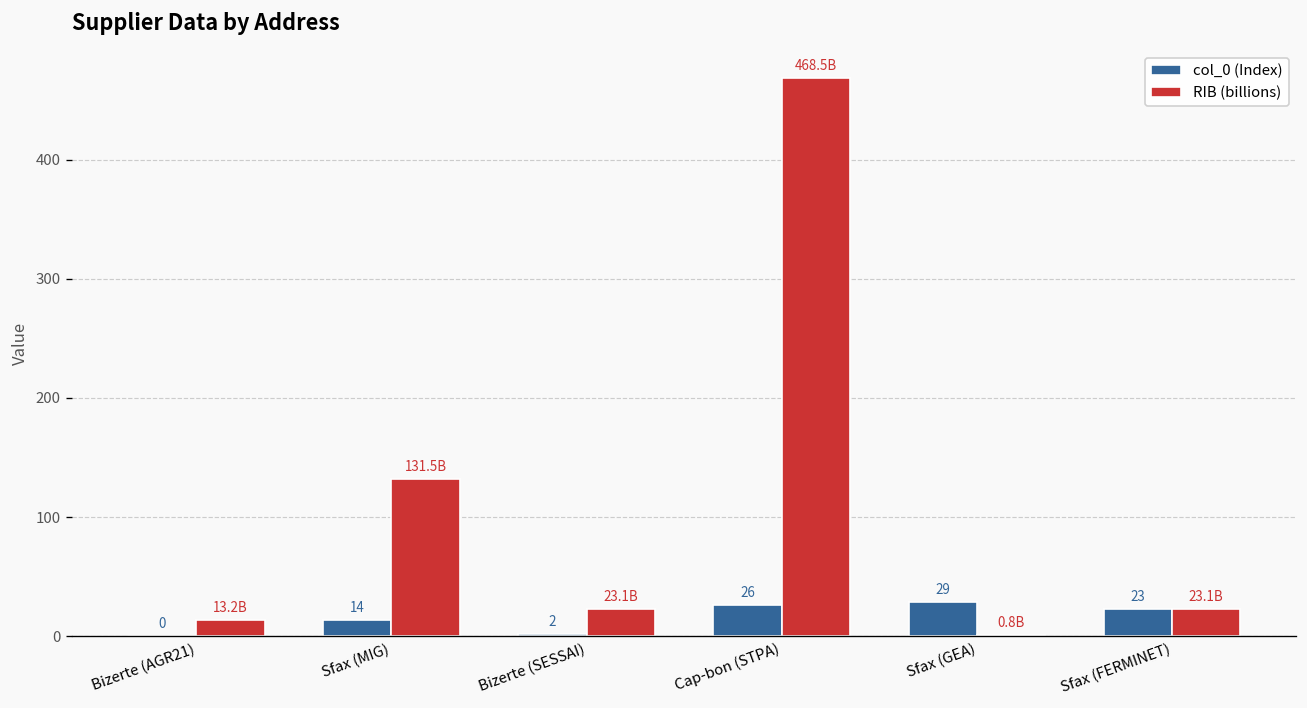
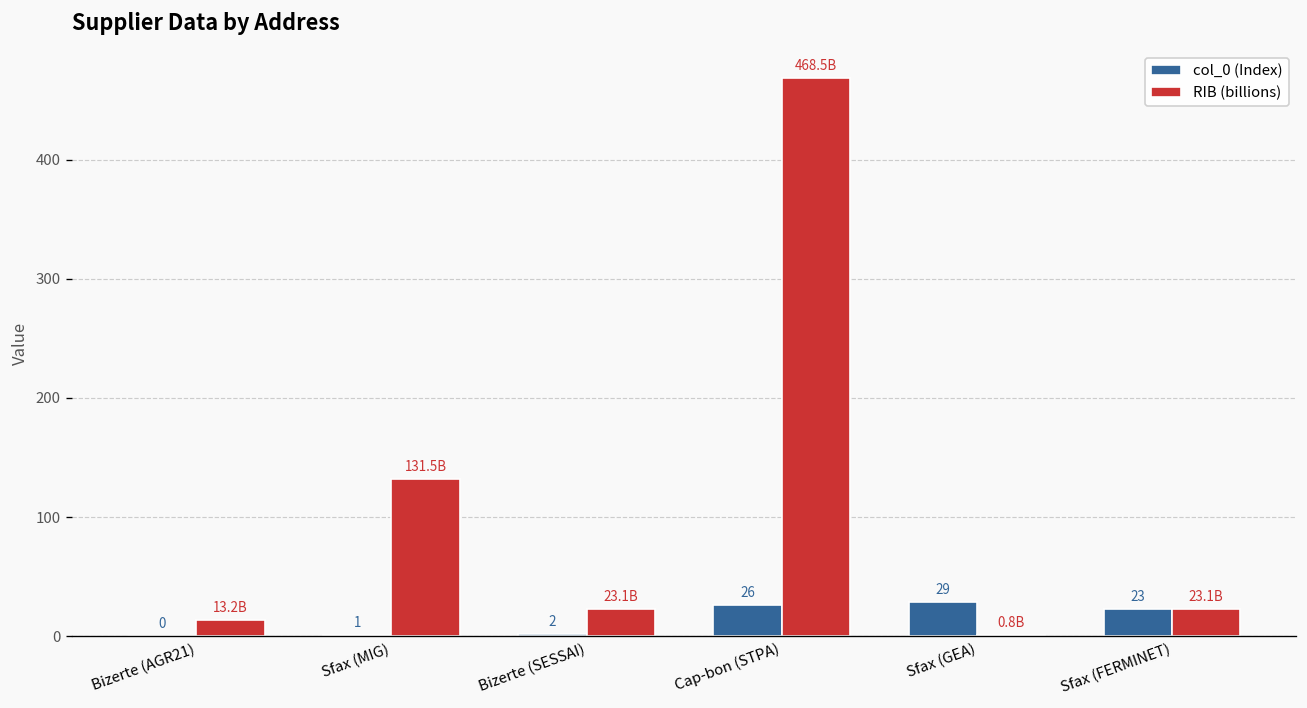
  {
    "col_0 (Index)": {
      "Bizerte (AGR21)": "0",
-     "Sfax (MIG)": "14",
+     "Sfax (MIG)": "1",
      "Bizerte (SESSAI)": "2",
      "Cap-bon (STPA)": "26",
      "Sfax (GEA)": "29",
      "Sfax (FERMINET)": "23"
    },
    "RIB (billions)": {
      "Bizerte (AGR21)": "13.2B",
      "Sfax (MIG)": "131.5B",
      "Bizerte (SESSAI)": "23.1B",
      "Cap-bon (STPA)": "468.5B",
      "Sfax (GEA)": "0.8B",
      "Sfax (FERMINET)": "23.1B"
    }
  }
